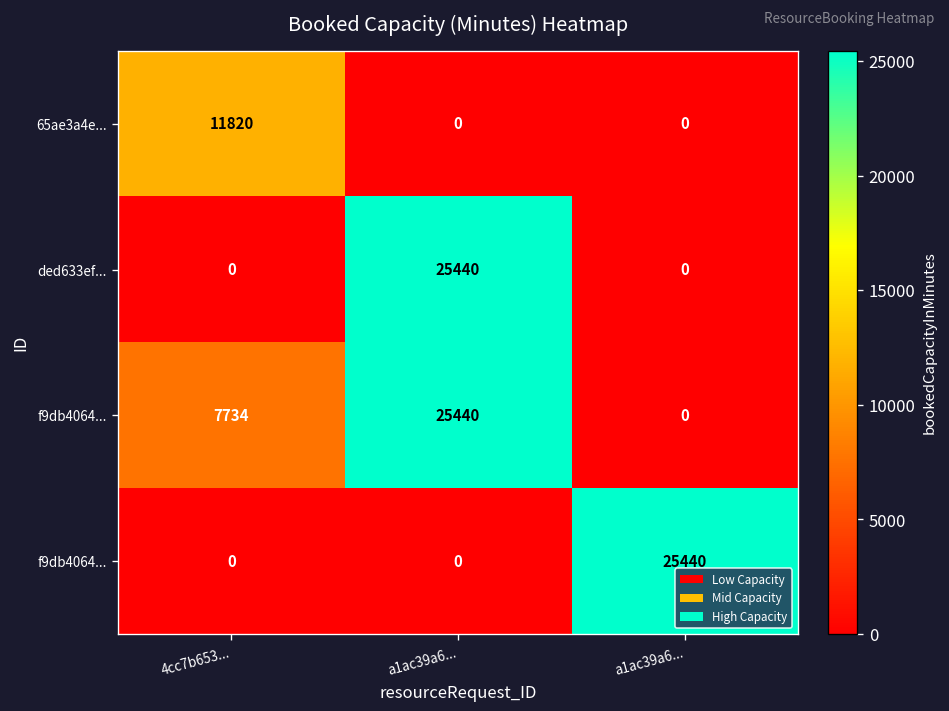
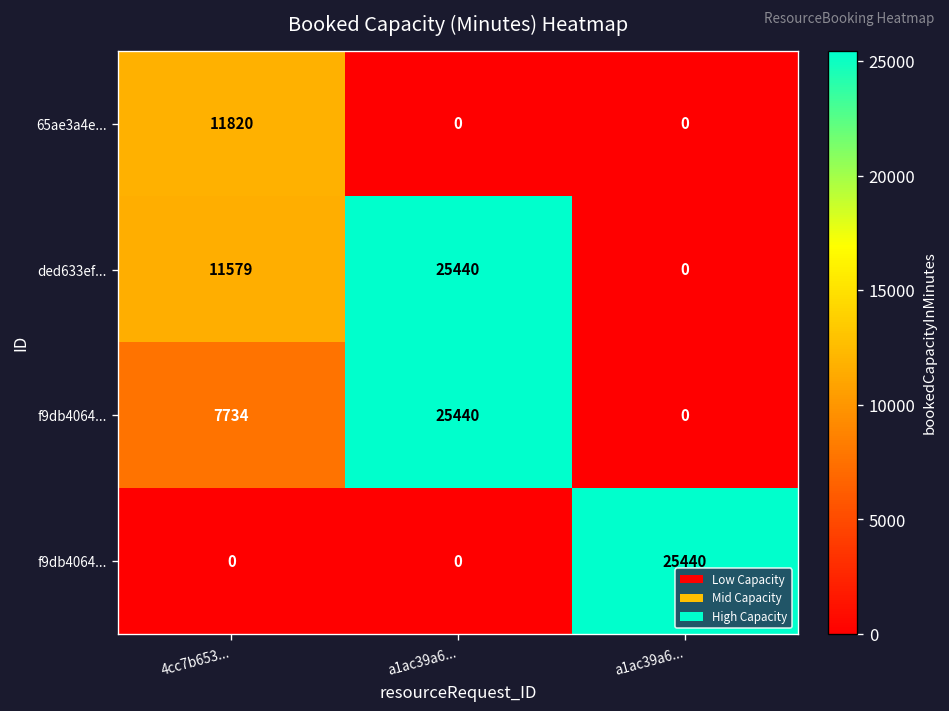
  {
    "65ae3a4e...": {
      "4cc7b653...": 11820
    },
    "ded633ef...": {
-     "4cc7b653...": 0
+     "4cc7b653...": 11579
    }
  }
